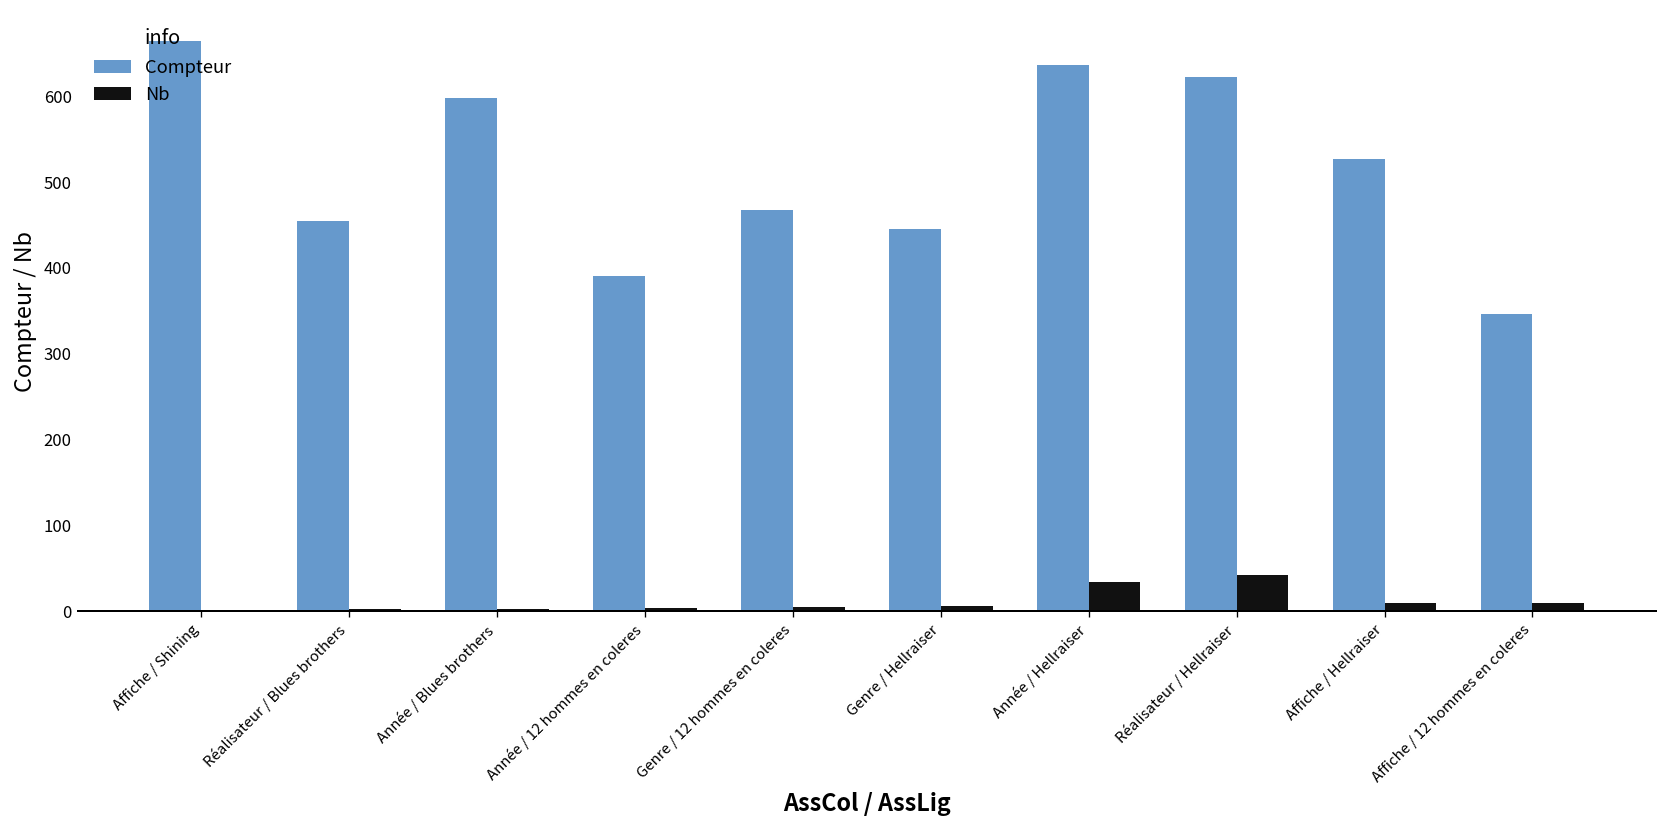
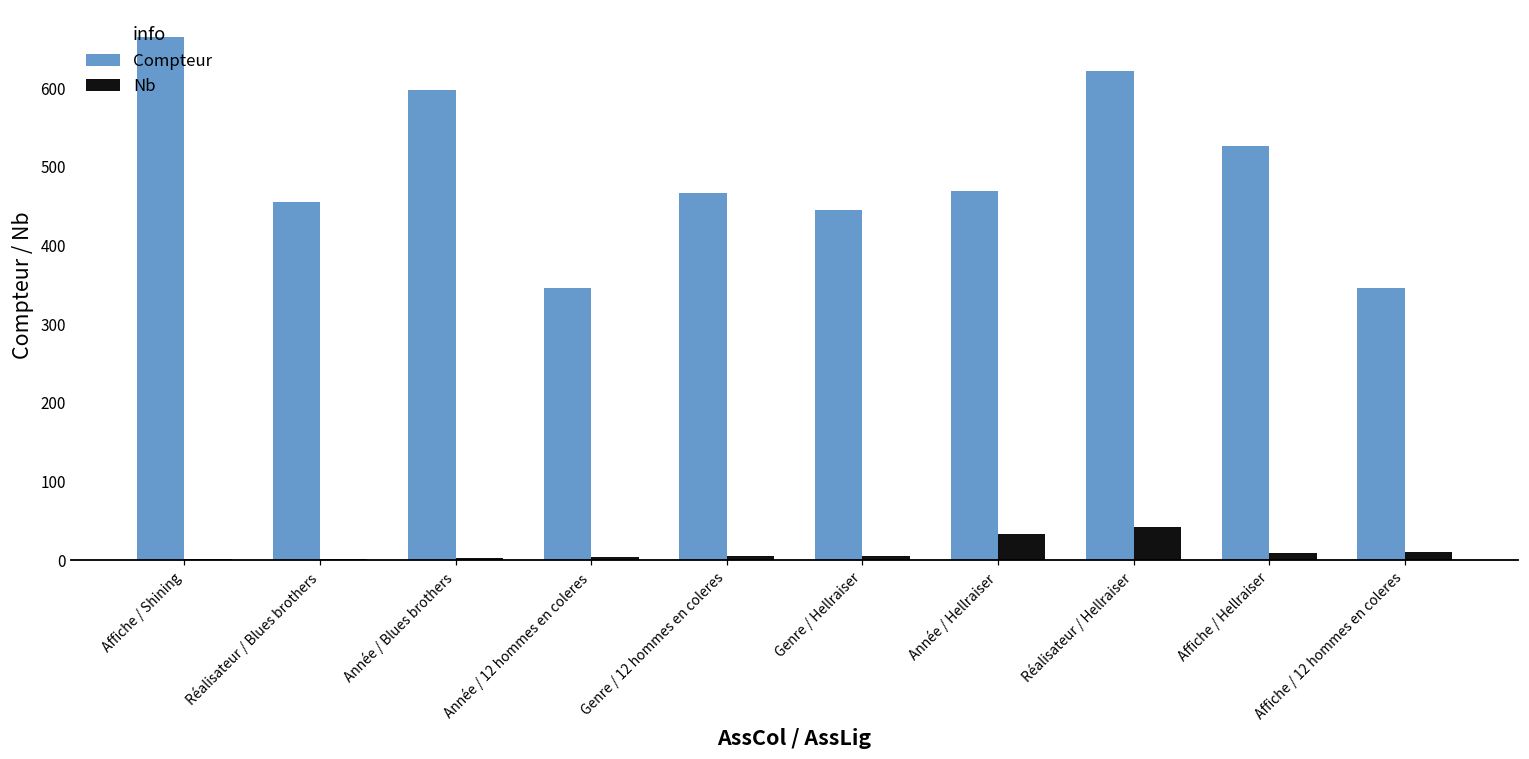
  {
    "Compteur": {
      "Affiche / Shining": 670,
      "Réalisateur / Blues brothers": 460,
      "Année / Blues brothers": 600,
-     "Année / 12 hommes en coleres": 390,
+     "Année / 12 hommes en coleres": 350,
      "Genre / 12 hommes en coleres": 470,
      "Genre / Hellraiser": 450,
-     "Année / Hellraiser": 640,
+     "Année / Hellraiser": 470,
      "Réalisateur / Hellraiser": 620,
      "Affiche / Hellraiser": 530,
      "Affiche / 12 hommes en coleres": 350
    },
    "Nb": {
      "Année / 12 hommes en coleres": 0,
      "Genre / 12 hommes en coleres": 10,
      "Genre / Hellraiser": 10,
      "Année / Hellraiser": 30,
      "Réalisateur / Hellraiser": 40,
      "Affiche / Hellraiser": 10,
      "Affiche / 12 hommes en coleres": 10
    }
  }
